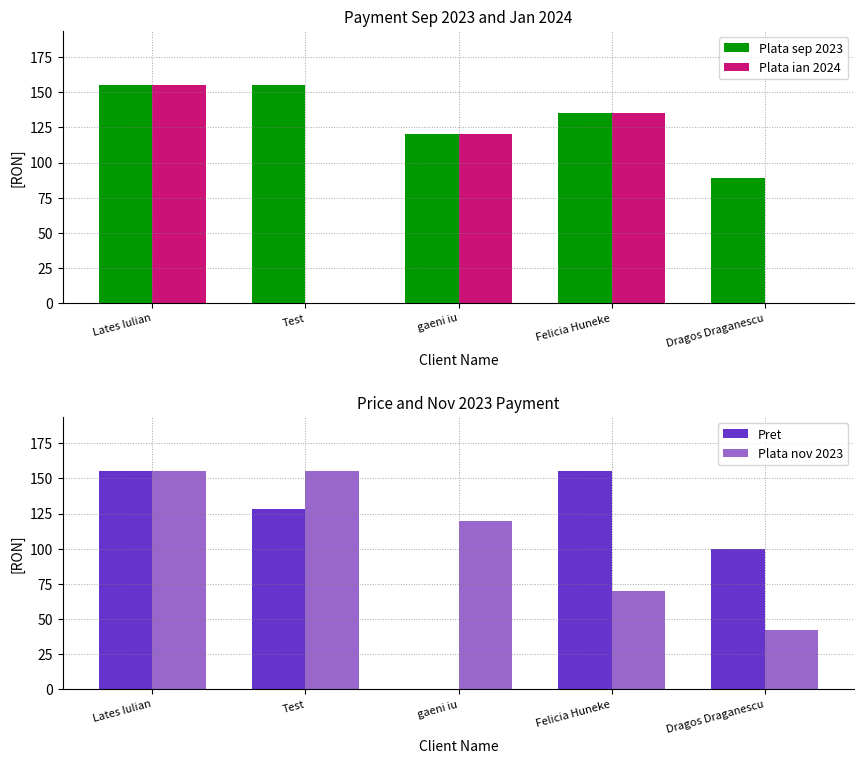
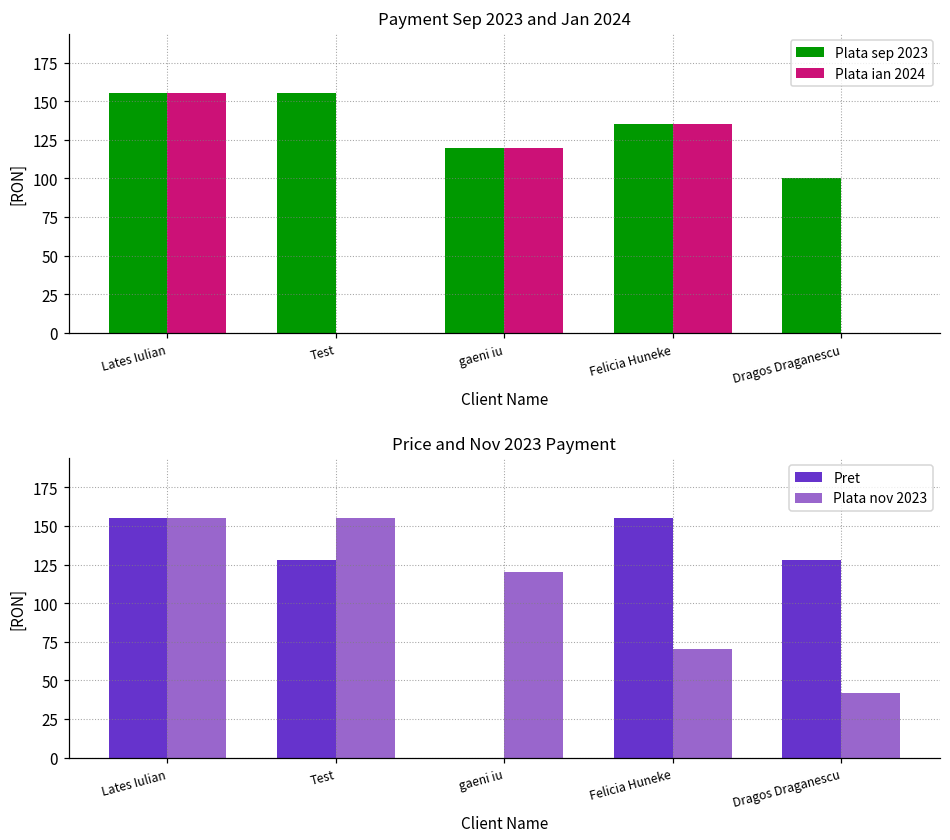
  {
    "Payment Sep 2023 and Jan 2024": {
      "Plata sep 2023": {
        "Lates Iulian": 155,
        "Test": 155,
        "gaeni iu": 120,
        "Felicia Huneke": 135,
-       "Dragos Draganescu": 89
+       "Dragos Draganescu": 100
      },
      "Plata ian 2024": {
        "Lates Iulian": 155,
        "Test": 0,
        "gaeni iu": 120,
        "Felicia Huneke": 135,
        "Dragos Draganescu": 0
      }
    },
    "Price and Nov 2023 Payment": {
      "Pret": {
        "Lates Iulian": 155,
        "Test": 128,
        "gaeni iu": 0,
        "Felicia Huneke": 155,
-       "Dragos Draganescu": 100
+       "Dragos Draganescu": 128
      },
      "Plata nov 2023": {
        "Lates Iulian": 155,
        "Test": 155,
        "gaeni iu": 120,
        "Felicia Huneke": 70,
        "Dragos Draganescu": 42
      }
    }
  }
